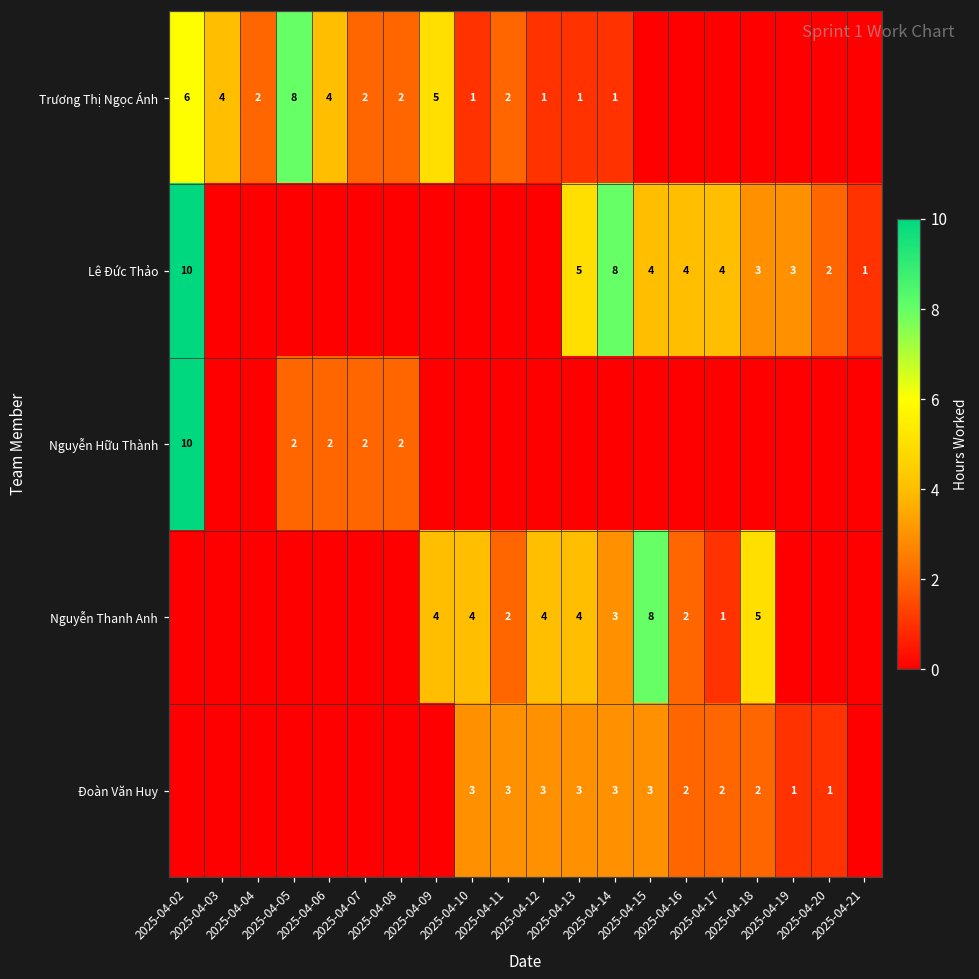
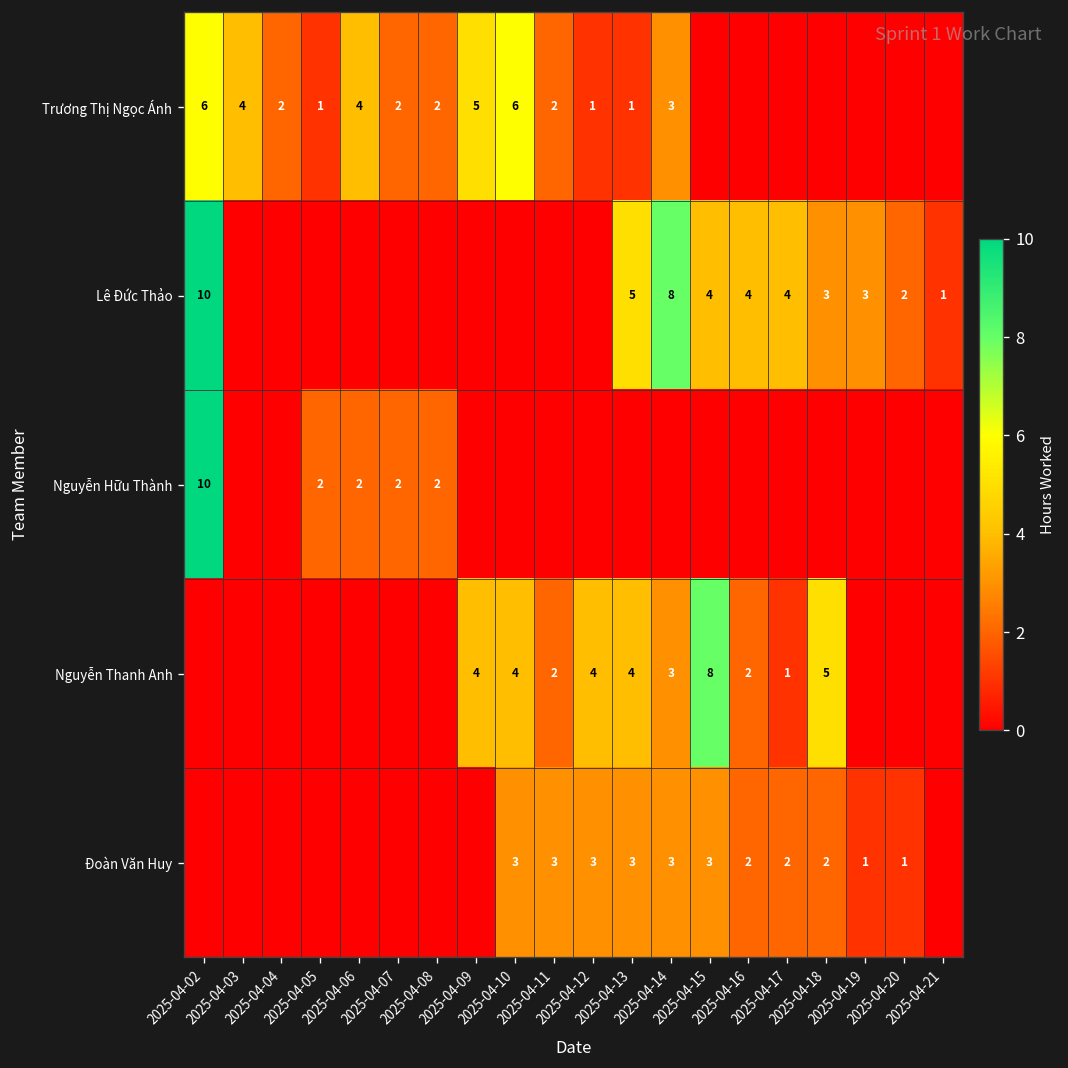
  {
    "Trương Thị Ngọc Ánh": {
      "2025-04-02": 6,
      "2025-04-03": 4,
      "2025-04-04": 2,
-     "2025-04-05": 8,
+     "2025-04-05": 1,
      "2025-04-06": 4,
      "2025-04-07": 2,
      "2025-04-08": 2,
      "2025-04-09": 5,
-     "2025-04-10": 1,
+     "2025-04-10": 6,
      "2025-04-11": 2,
      "2025-04-12": 1,
      "2025-04-13": 1,
-     "2025-04-14": 1
+     "2025-04-14": 3
    },
    "Lê Đức Thảo": {
      "2025-04-02": 10,
      "2025-04-13": 5,
      "2025-04-14": 8,
      "2025-04-15": 4,
      "2025-04-16": 4,
      "2025-04-17": 4,
      "2025-04-18": 3,
      "2025-04-19": 3,
      "2025-04-20": 2,
      "2025-04-21": 1
    },
    "Nguyễn Hữu Thành": {
      "2025-04-02": 10,
      "2025-04-05": 2,
      "2025-04-06": 2,
      "2025-04-07": 2,
      "2025-04-08": 2
    },
    "Nguyễn Thanh Anh": {
      "2025-04-09": 4,
      "2025-04-10": 4,
      "2025-04-11": 2,
      "2025-04-12": 4,
      "2025-04-13": 4,
      "2025-04-14": 3,
      "2025-04-15": 8,
      "2025-04-16": 2,
      "2025-04-17": 1,
      "2025-04-18": 5
    },
    "Đoàn Văn Huy": {
      "2025-04-10": 3,
      "2025-04-11": 3,
      "2025-04-12": 3,
      "2025-04-13": 3,
      "2025-04-14": 3,
      "2025-04-15": 3,
      "2025-04-16": 2,
      "2025-04-17": 2,
      "2025-04-18": 2,
      "2025-04-19": 1,
      "2025-04-20": 1
    }
  }
